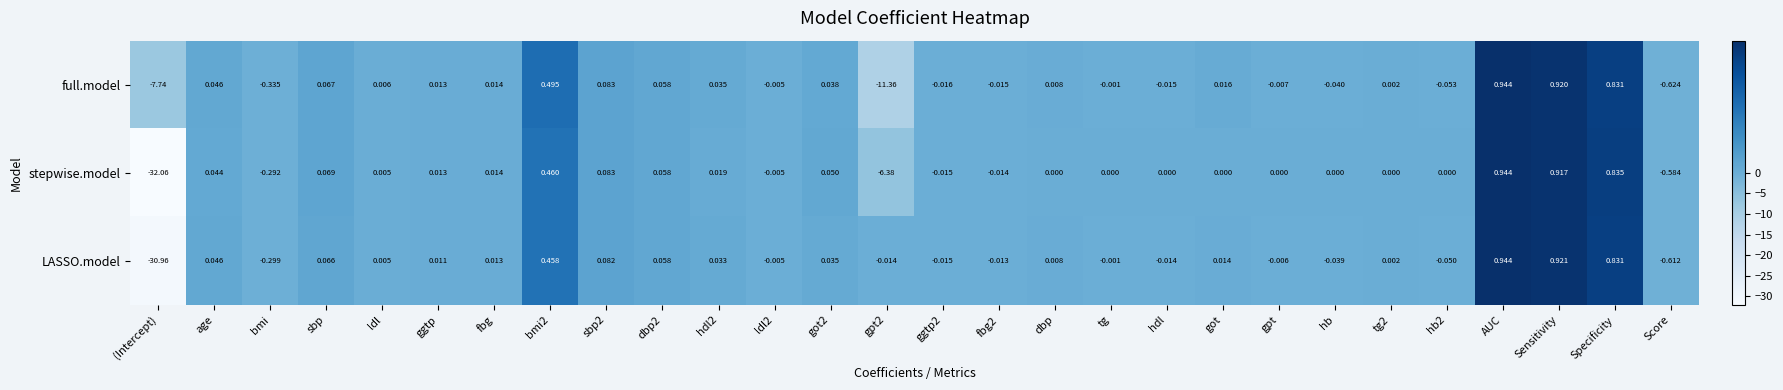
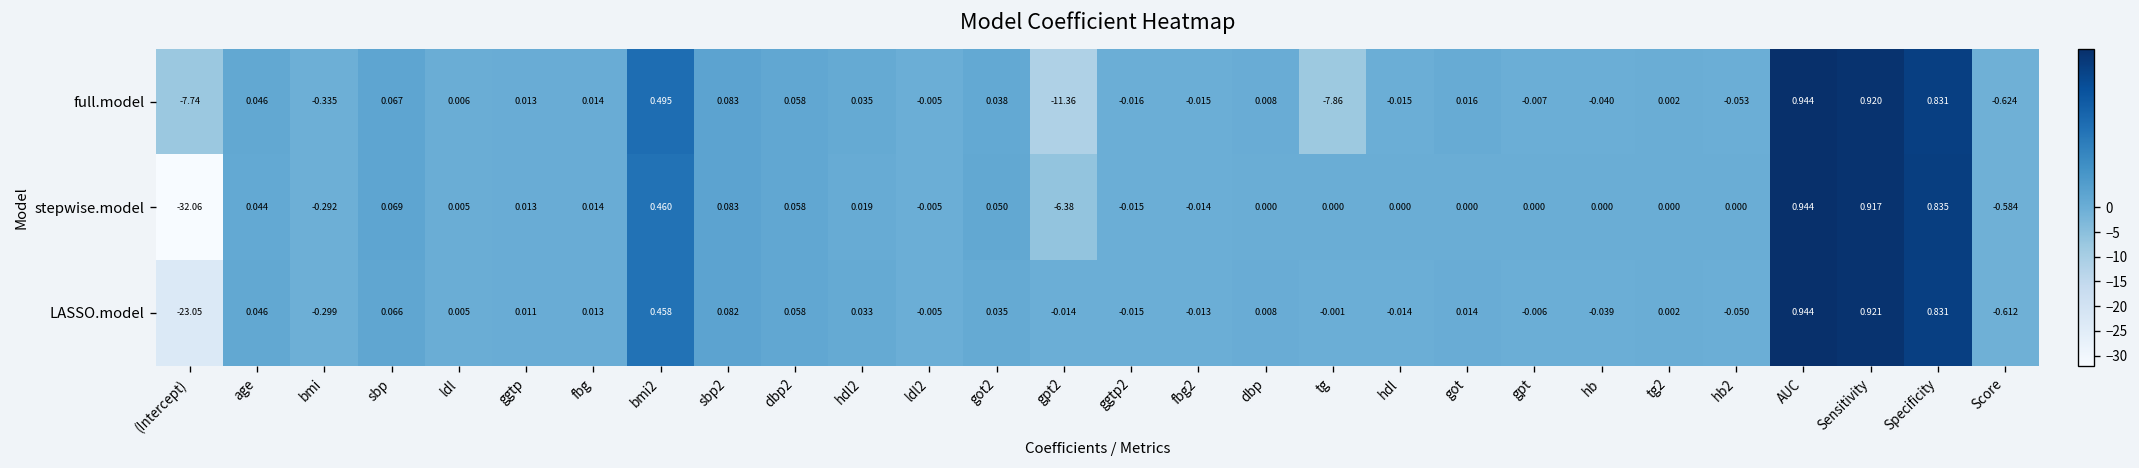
  {
    "full.model": {
      "(Intercept)": -7.74,
      "age": 0.046,
      "bmi": -0.335,
      "sbp": 0.067,
      "ldl": 0.006,
      "ggtp": 0.013,
      "fbg": 0.014,
      "bmi2": 0.495,
      "sbp2": 0.083,
      "dbp2": 0.058,
      "hdl2": 0.035,
      "ldl2": -0.005,
      "got2": 0.038,
      "gpt2": -11.36,
      "ggtp2": -0.016,
      "fbg2": -0.015,
      "dbp": 0.008,
-     "tg": -0.001,
+     "tg": -7.86,
      "hdl": -0.015,
      "got": 0.016,
      "gpt": -0.007,
      "hb": -0.040,
      "tg2": 0.002,
      "hb2": -0.053,
      "AUC": 0.944,
      "Sensitivity": 0.920,
      "Specificity": 0.831,
      "Score": -0.624
    },
    "stepwise.model": {
      "(Intercept)": -32.06,
      "age": 0.044,
      "bmi": -0.292,
      "sbp": 0.069,
      "ldl": 0.005,
      "ggtp": 0.013,
      "fbg": 0.014,
      "bmi2": 0.460,
      "sbp2": 0.083,
      "dbp2": 0.058,
      "hdl2": 0.019,
      "ldl2": -0.005,
      "got2": 0.050,
      "gpt2": -6.38,
      "ggtp2": -0.015,
      "fbg2": -0.014,
      "dbp": 0.000,
      "tg": 0.000,
      "hdl": 0.000,
      "got": 0.000,
      "gpt": 0.000,
      "hb": 0.000,
      "tg2": 0.000,
      "hb2": 0.000,
      "AUC": 0.944,
      "Sensitivity": 0.917,
      "Specificity": 0.835,
      "Score": -0.584
    },
    "LASSO.model": {
-     "(Intercept)": -30.96,
+     "(Intercept)": -23.05,
      "age": 0.046,
      "bmi": -0.299,
      "sbp": 0.066,
      "ldl": 0.005,
      "ggtp": 0.011,
      "fbg": 0.013,
      "bmi2": 0.458,
      "sbp2": 0.082,
      "dbp2": 0.058,
      "hdl2": 0.033,
      "ldl2": -0.005,
      "got2": 0.035,
      "gpt2": -0.014,
      "ggtp2": -0.015,
      "fbg2": -0.013,
      "dbp": 0.008,
      "tg": -0.001,
      "hdl": -0.014,
      "got": 0.014,
      "gpt": -0.006,
      "hb": -0.039,
      "tg2": 0.002,
      "hb2": -0.050,
      "AUC": 0.944,
      "Sensitivity": 0.921,
      "Specificity": 0.831,
      "Score": -0.612
    }
  }
